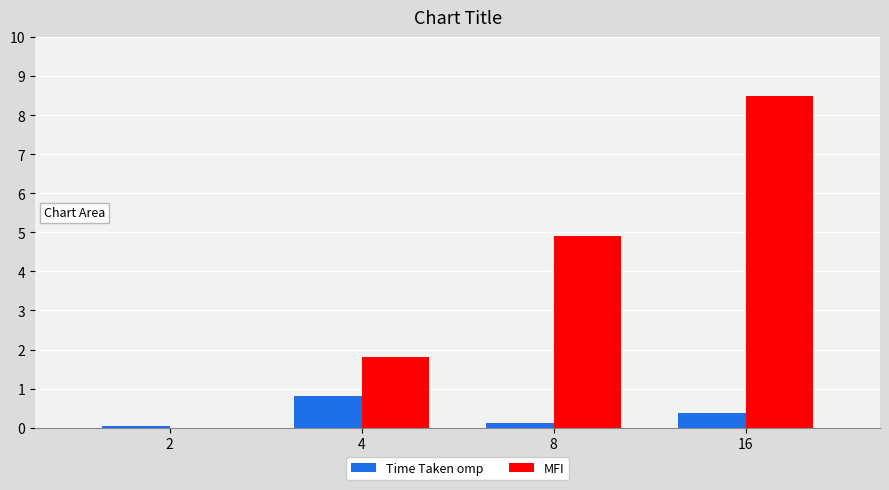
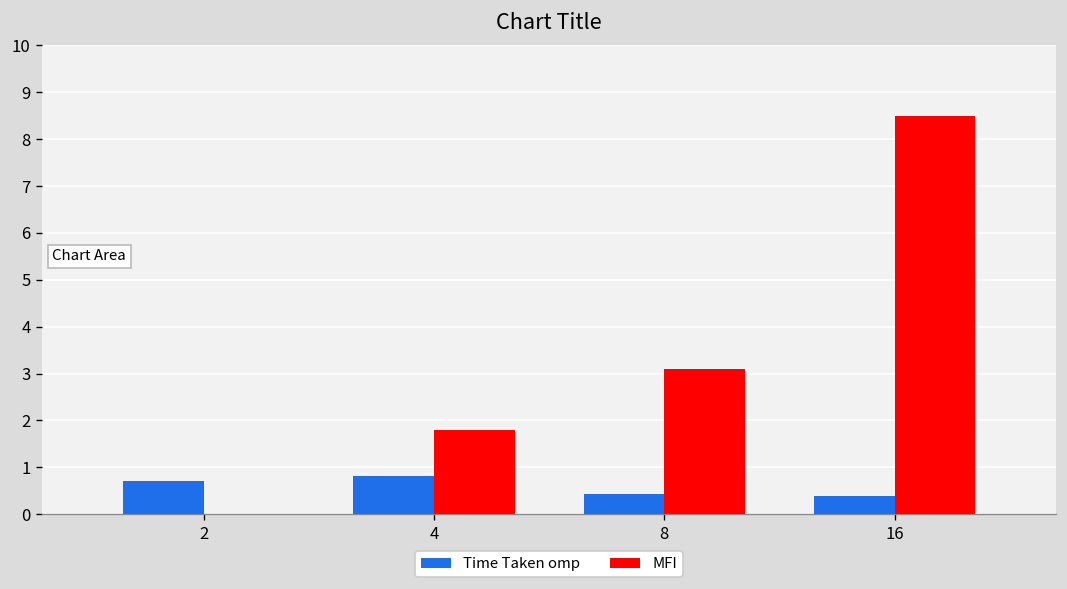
  {
    "Time Taken omp": {
-     "2": 0.1,
+     "2": 0.7,
      "4": 0.8,
-     "8": 0.1,
+     "8": 0.4,
      "16": 0.4
    },
    "MFI": {
      "2": 0.0,
      "4": 1.8,
-     "8": 4.9,
+     "8": 3.1,
      "16": 8.5
    }
  }
